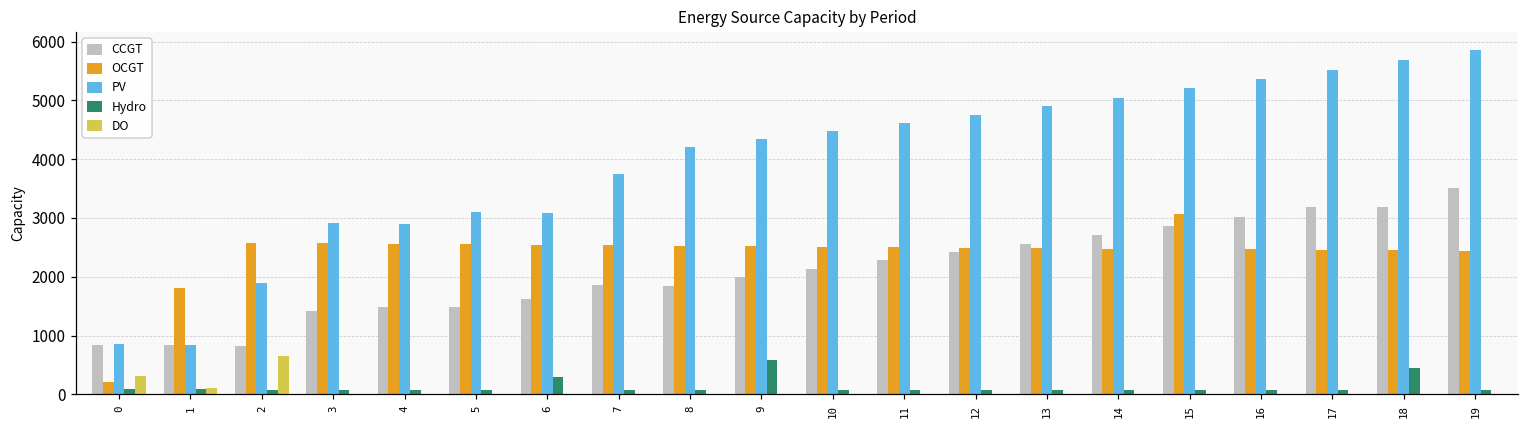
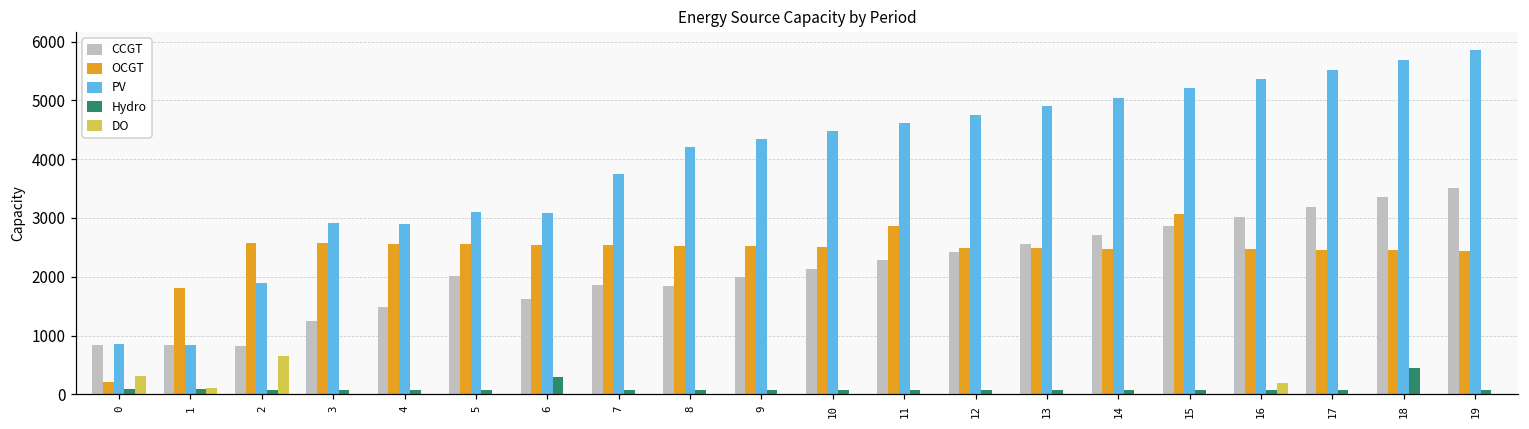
  {
    "CCGT": {
      "0": 800,
      "1": 800,
      "2": 800,
-     "3": 1400,
+     "3": 1300,
      "4": 1500,
-     "5": 1500,
+     "5": 2000,
      "6": 1600,
      "7": 1900,
      "8": 1800,
      "9": 2000,
      "10": 2100,
      "11": 2300,
      "12": 2400,
      "13": 2600,
      "14": 2700,
      "15": 2900,
      "16": 3000,
      "17": 3200,
-     "18": 3200,
+     "18": 3400,
      "19": 3500
    },
    "OCGT": {
      "0": 200,
      "1": 1800,
      "2": 2600,
      "3": 2600,
      "4": 2600,
      "5": 2600,
      "6": 2500,
      "7": 2500,
      "8": 2500,
      "9": 2500,
      "10": 2500,
-     "11": 2500,
+     "11": 2900,
      "12": 2500,
      "13": 2500,
      "14": 2500,
      "15": 3100,
      "16": 2500,
      "17": 2500,
      "18": 2400,
      "19": 2400
    },
    "PV": {
      "0": 900,
      "1": 800,
      "2": 1900,
      "3": 2900,
      "4": 2900,
      "5": 3100,
      "6": 3100,
      "7": 3800,
      "8": 4200,
      "9": 4300,
      "10": 4500,
      "11": 4600,
      "12": 4800,
      "13": 4900,
      "14": 5000,
      "15": 5200,
      "16": 5400,
      "17": 5500,
      "18": 5700,
      "19": 5900
    },
    "Hydro": {
      "0": 100,
      "1": 100,
      "2": 100,
      "3": 100,
      "4": 100,
      "5": 100,
      "6": 300,
      "7": 100,
      "8": 100,
-     "9": 600,
+     "9": 100,
      "10": 100,
      "11": 100,
      "12": 100,
      "13": 100,
      "14": 100,
      "15": 100,
      "16": 100,
      "17": 100,
      "18": 500,
      "19": 100
    },
    "DO": {
      "0": 300,
      "1": 100,
      "2": 600,
      "3": 0,
      "4": 0,
      "5": 0,
      "6": 0,
      "7": 0,
      "8": 0,
      "9": 0,
      "10": 0,
      "11": 0,
      "12": 0,
      "13": 0,
      "14": 0,
      "15": 0,
-     "16": 0,
+     "16": 200,
      "17": 0,
      "18": 0,
      "19": 0
    }
  }
